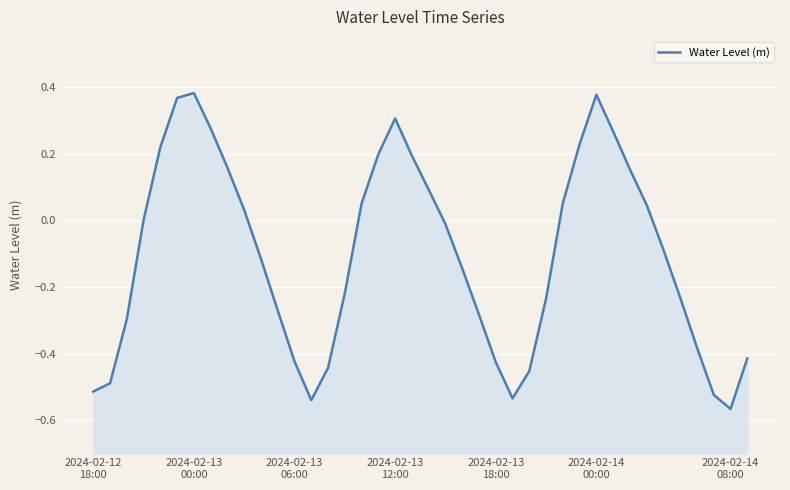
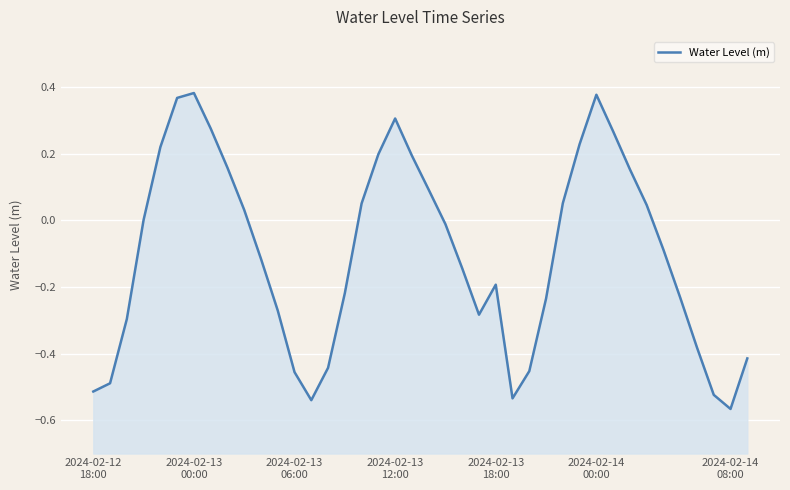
  {
    "2024-02-12 18:00": -0.51,
    "2024-02-13 00:00": 0.38,
-   "2024-02-13 06:00": -0.42,
+   "2024-02-13 06:00": -0.46,
    "2024-02-13 12:00": 0.31,
-   "2024-02-13 18:00": -0.43,
+   "2024-02-13 18:00": -0.19,
    "2024-02-14 00:00": 0.38,
    "2024-02-14 08:00": -0.57
  }
